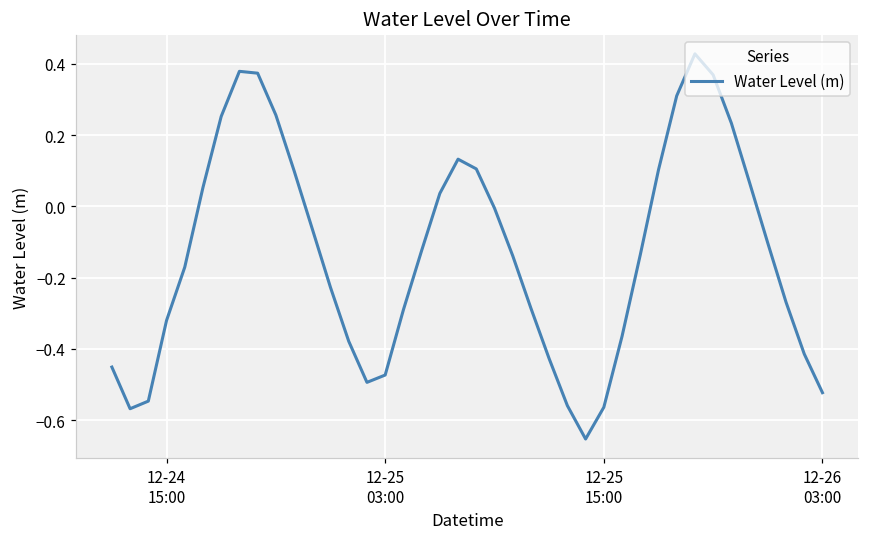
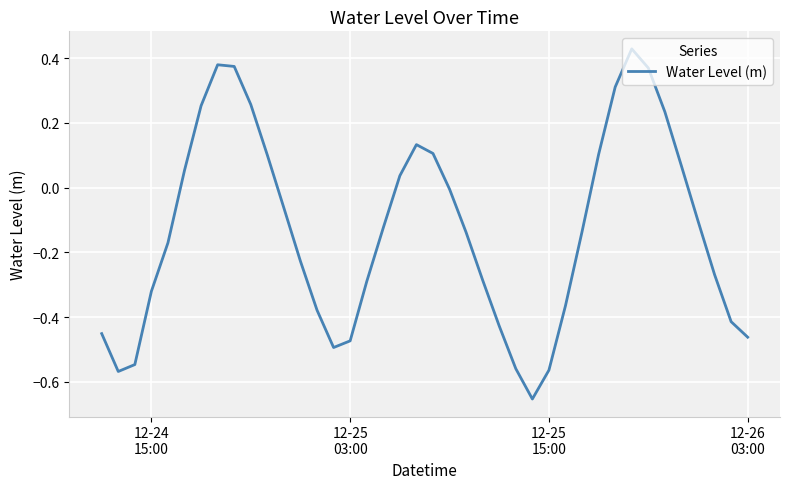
  {
    "12-24 15:00": -0.32,
    "12-25 03:00": -0.47,
    "12-25 15:00": -0.56,
-   "12-26 03:00": -0.52
+   "12-26 03:00": -0.46
  }
